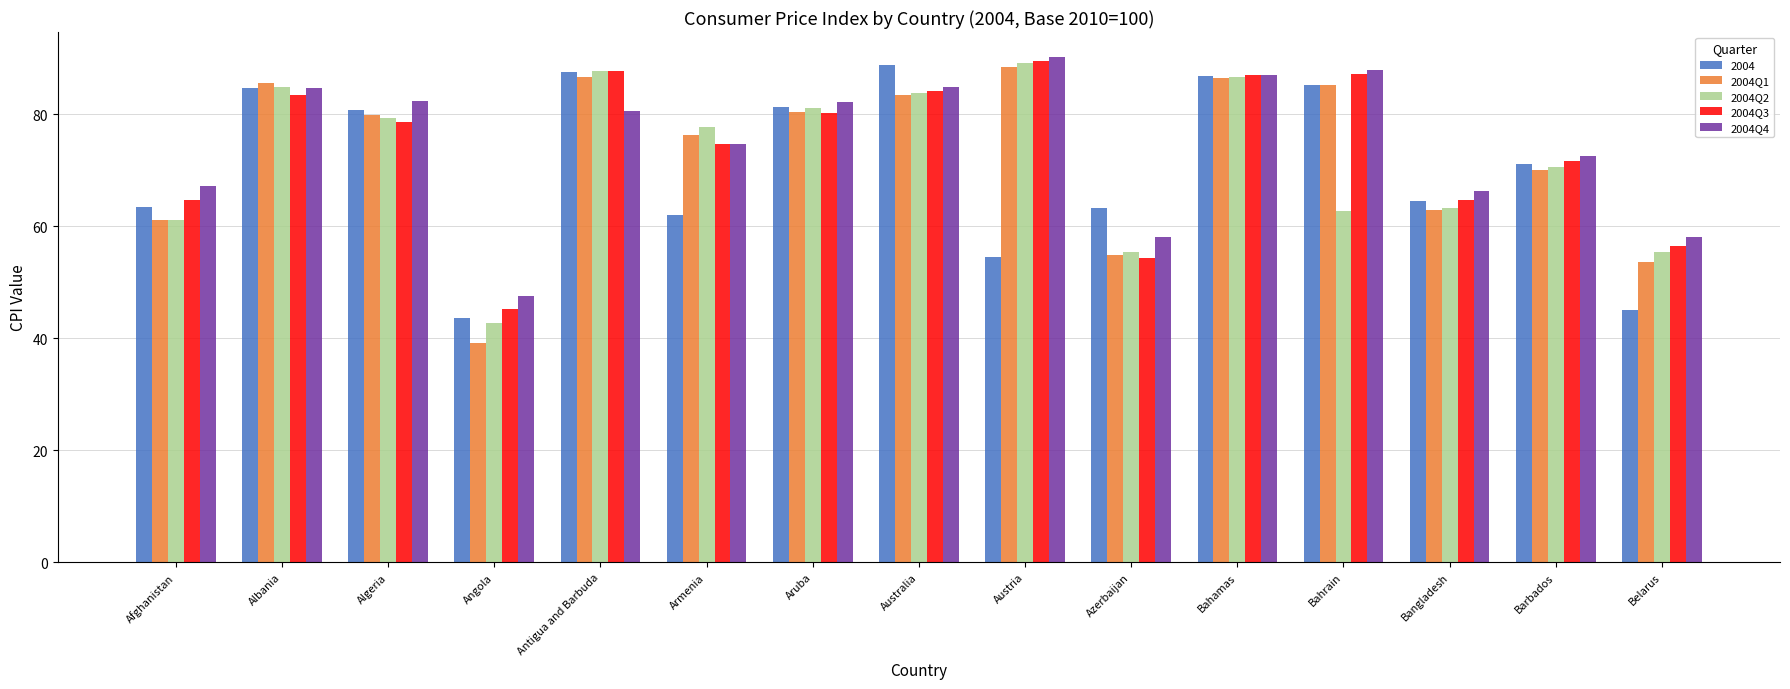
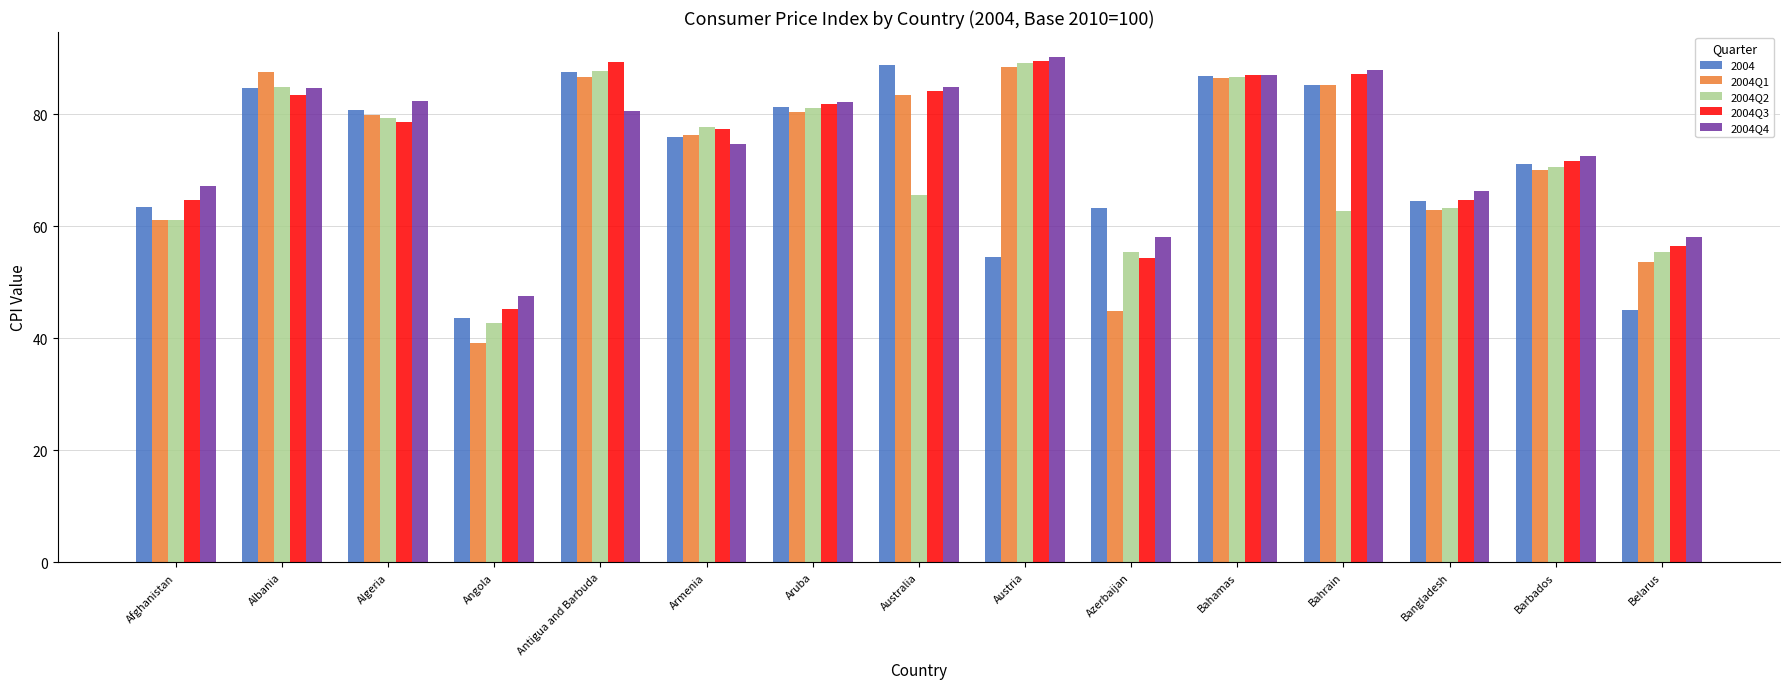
  {
    "2004": {
      "Afghanistan": 64,
      "Albania": 85,
      "Algeria": 81,
      "Angola": 44,
      "Antigua and Barbuda": 88,
-     "Armenia": 62,
+     "Armenia": 76,
      "Aruba": 81,
      "Australia": 89,
      "Austria": 54,
      "Azerbaijan": 63,
      "Bahamas": 87,
      "Bahrain": 85,
      "Bangladesh": 65,
      "Barbados": 71,
      "Belarus": 45
    },
    "2004Q1": {
      "Afghanistan": 61,
-     "Albania": 86,
+     "Albania": 88,
      "Algeria": 80,
      "Angola": 39,
      "Antigua and Barbuda": 87,
      "Armenia": 76,
      "Aruba": 80,
      "Australia": 83,
      "Austria": 88,
-     "Azerbaijan": 55,
+     "Azerbaijan": 45,
      "Bahamas": 86,
      "Bahrain": 85,
      "Bangladesh": 63,
      "Barbados": 70,
      "Belarus": 54
    },
    "2004Q2": {
      "Afghanistan": 61,
      "Albania": 85,
      "Algeria": 79,
      "Angola": 43,
      "Antigua and Barbuda": 88,
      "Armenia": 78,
      "Aruba": 81,
-     "Australia": 84,
+     "Australia": 66,
      "Austria": 89,
      "Azerbaijan": 55,
      "Bahamas": 87,
      "Bahrain": 63,
      "Bangladesh": 63,
      "Barbados": 71,
      "Belarus": 55
    },
    "2004Q3": {
      "Afghanistan": 65,
      "Albania": 83,
      "Algeria": 79,
      "Angola": 45,
-     "Antigua and Barbuda": 88,
-     "Armenia": 75,
-     "Aruba": 80,
+     "Antigua and Barbuda": 89,
+     "Armenia": 77,
+     "Aruba": 82,
      "Australia": 84,
      "Austria": 90,
      "Azerbaijan": 54,
      "Bahamas": 87,
      "Bahrain": 87,
      "Bangladesh": 65,
      "Barbados": 72,
      "Belarus": 56
    },
    "2004Q4": {
      "Afghanistan": 67,
      "Albania": 85,
      "Algeria": 82,
      "Angola": 48,
      "Antigua and Barbuda": 81,
      "Armenia": 75,
      "Aruba": 82,
      "Australia": 85,
      "Austria": 90,
      "Azerbaijan": 58,
      "Bahamas": 87,
      "Bahrain": 88,
      "Bangladesh": 66,
      "Barbados": 73,
      "Belarus": 58
    }
  }
